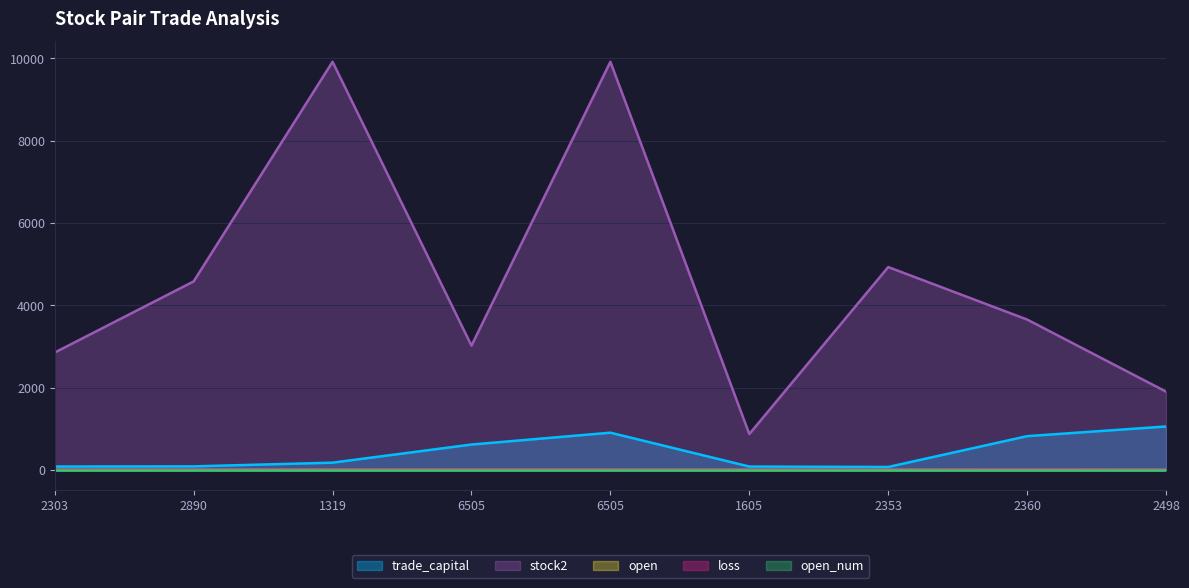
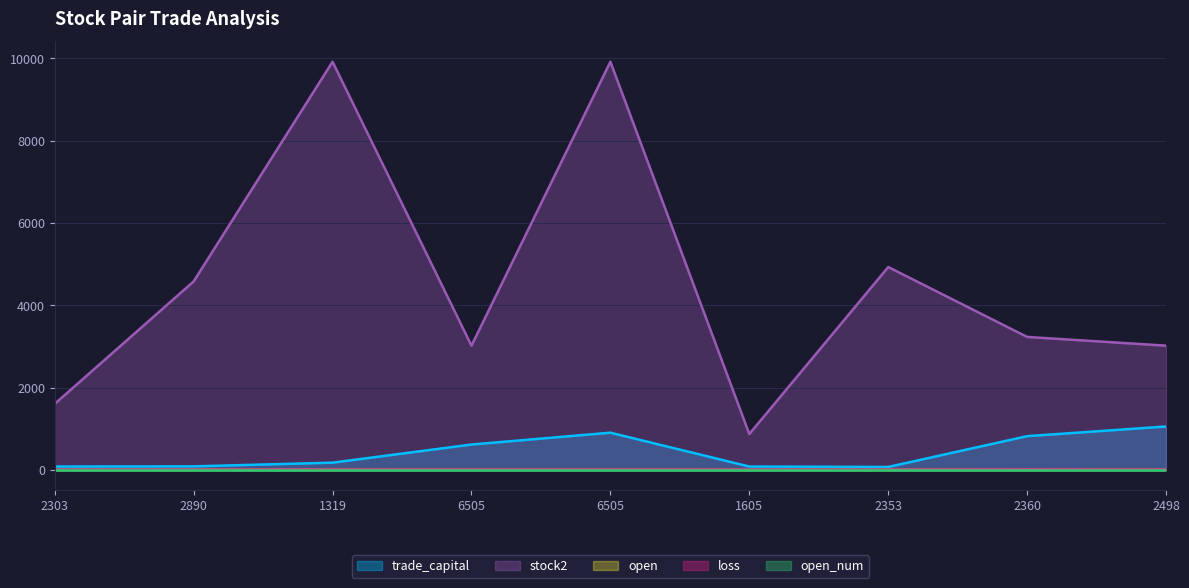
  {
    "trade_capital": {
      "2303": 100,
      "2890": 100,
      "1319": 200,
      "1605": 100,
      "2353": 100,
      "2360": 800,
      "2498": 1100
    },
    "stock2": {
-     "2303": 2900,
+     "2303": 1600,
      "2890": 4600,
      "1319": 9900,
      "1605": 900,
      "2353": 4900,
-     "2360": 3700,
-     "2498": 1900
+     "2360": 3200,
+     "2498": 3000
    },
    "open_num": {
      "2303": 0,
      "2890": 0,
      "1319": 0,
      "1605": 0,
      "2353": 0,
      "2360": 0,
      "2498": 0
    }
  }
